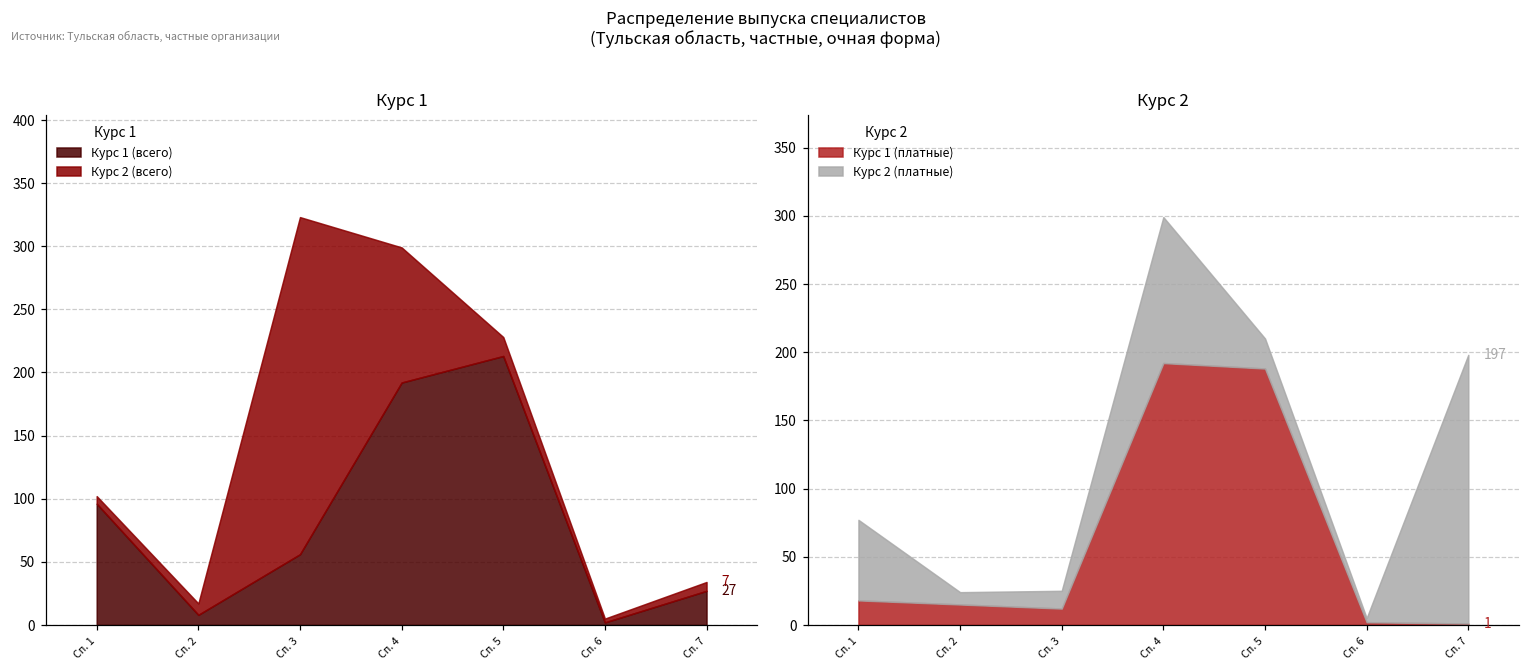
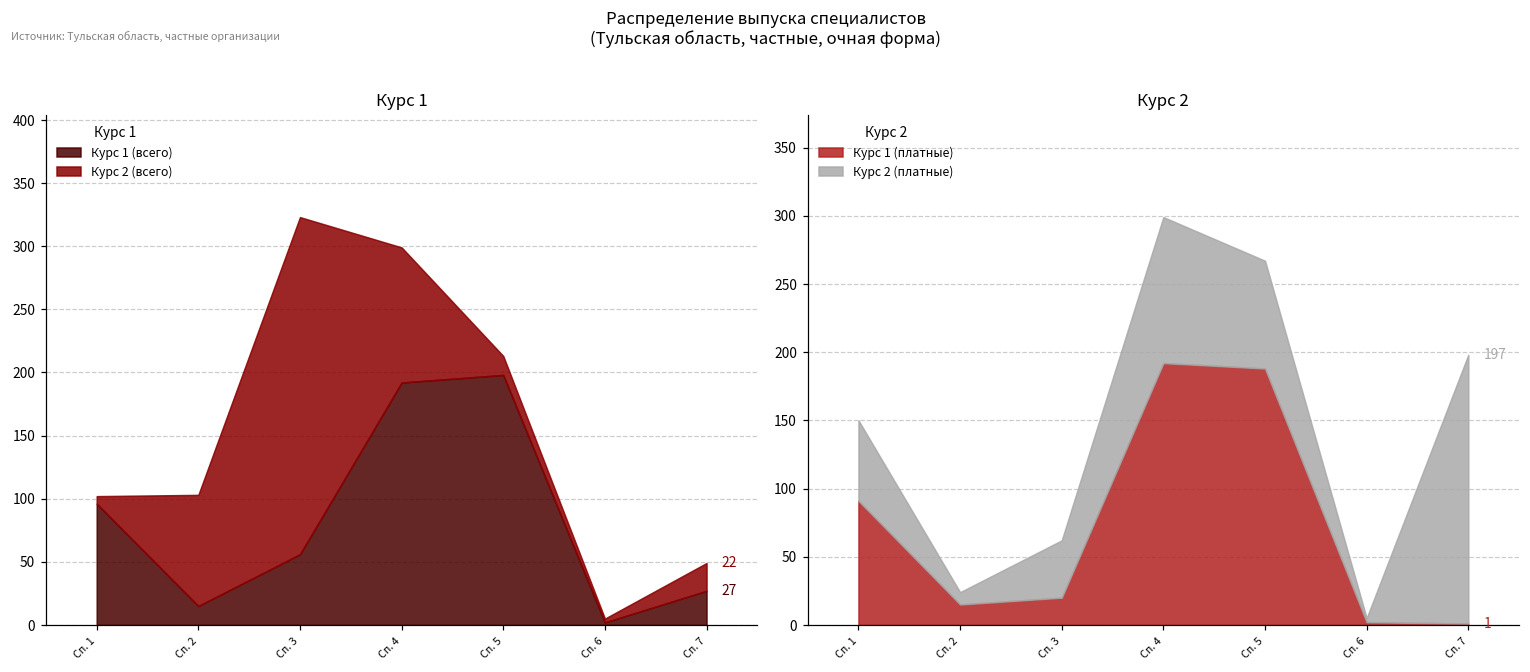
  {
    "Курс 1": {
      "Курс 1 (всего)": {
        "Сп. 1": 96,
-       "Сп. 2": 8,
+       "Сп. 2": 15,
        "Сп. 3": 56,
        "Сп. 4": 192,
-       "Сп. 5": 213
+       "Сп. 5": 198
      },
      "Курс 2 (всего)": {
-       "Сп. 2": 9,
-       "Сп. 7": 7
+       "Сп. 2": 88,
+       "Сп. 7": 22
      }
    },
    "Курс 2": {
      "Курс 1 (платные)": {
-       "Сп. 1": 18,
+       "Сп. 1": 91,
        "Сп. 2": 15,
-       "Сп. 3": 12,
+       "Сп. 3": 20,
        "Сп. 4": 192,
        "Сп. 5": 188
      },
      "Курс 2 (платные)": {
        "Сп. 1": 59,
        "Сп. 2": 9,
-       "Сп. 3": 13,
+       "Сп. 3": 42,
        "Сп. 4": 107,
-       "Сп. 5": 22,
+       "Сп. 5": 79,
        "Сп. 6": 3
      }
    }
  }
